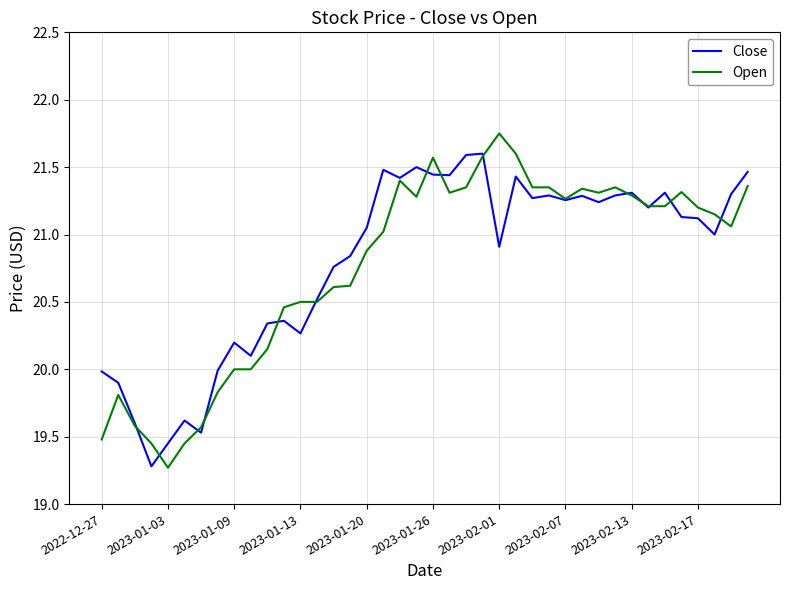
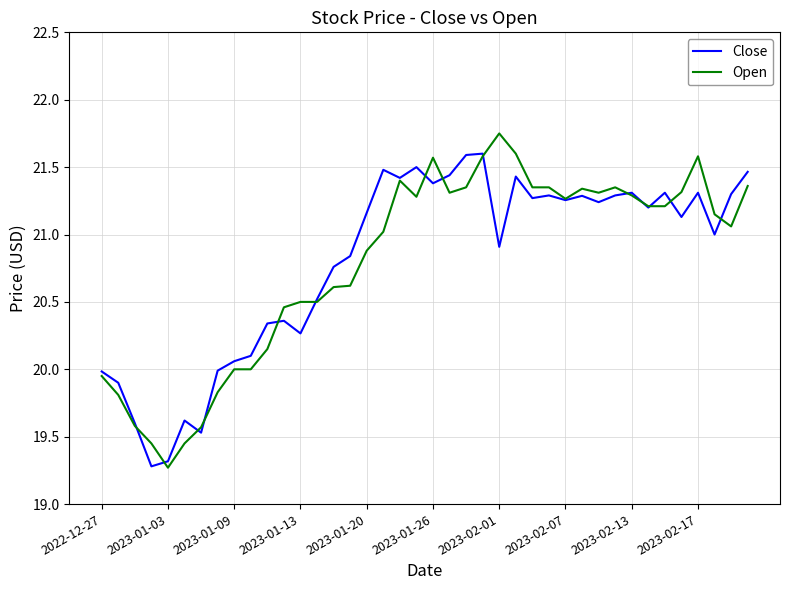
  {
    "Close": {
      "2022-12-27": 19.98,
-     "2023-01-03": 19.45,
-     "2023-01-09": 20.20,
+     "2023-01-03": 19.32,
+     "2023-01-09": 20.06,
      "2023-01-13": 20.27,
-     "2023-01-20": 21.05,
-     "2023-01-26": 21.44,
+     "2023-01-20": 21.16,
+     "2023-01-26": 21.38,
      "2023-02-01": 20.91,
      "2023-02-13": 21.31,
-     "2023-02-17": 21.12
+     "2023-02-17": 21.31
    },
    "Open": {
-     "2022-12-27": 19.48,
+     "2022-12-27": 19.95,
      "2023-01-03": 19.27,
      "2023-01-09": 20.00,
      "2023-01-13": 20.50,
      "2023-01-20": 20.88,
      "2023-01-26": 21.57,
      "2023-02-01": 21.75,
      "2023-02-13": 21.29,
-     "2023-02-17": 21.20
+     "2023-02-17": 21.58
    }
  }
